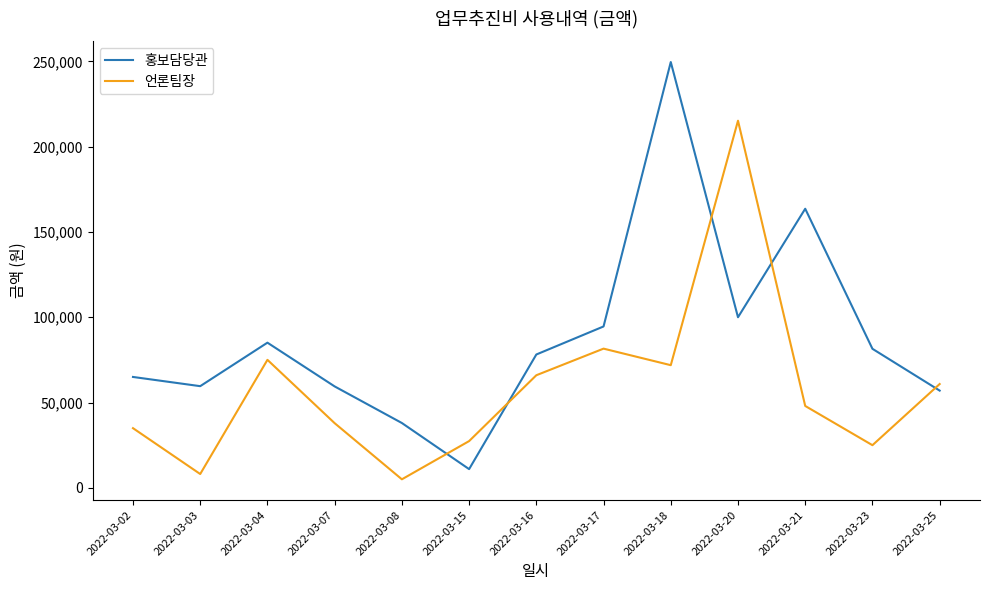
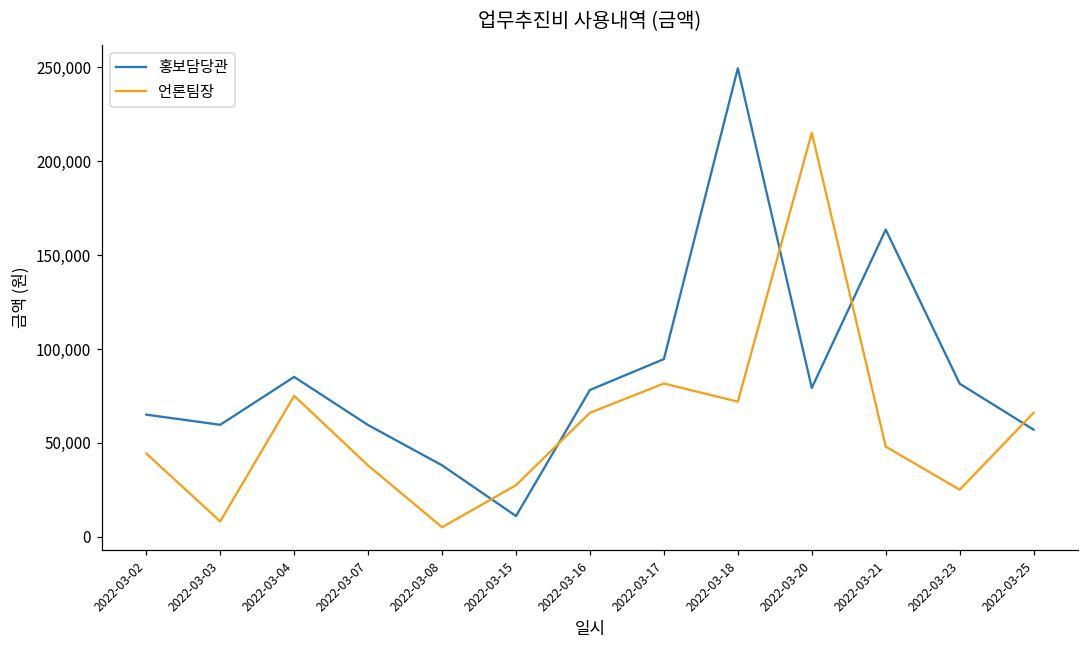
  {
    "홍보담당관": {
      "2022-03-02": "65,000",
      "2022-03-03": "60,000",
      "2022-03-04": "85,000",
      "2022-03-07": "59,000",
      "2022-03-08": "38,000",
      "2022-03-15": "11,000",
      "2022-03-16": "78,000",
      "2022-03-17": "95,000",
      "2022-03-18": "250,000",
-     "2022-03-20": "100,000",
+     "2022-03-20": "79,000",
      "2022-03-21": "164,000",
      "2022-03-23": "82,000",
      "2022-03-25": "57,000"
    },
    "언론팀장": {
-     "2022-03-02": "35,000",
+     "2022-03-02": "44,000",
      "2022-03-03": "8,000",
      "2022-03-04": "75,000",
      "2022-03-07": "38,000",
      "2022-03-08": "5,000",
      "2022-03-15": "27,000",
      "2022-03-16": "66,000",
      "2022-03-17": "82,000",
      "2022-03-18": "72,000",
      "2022-03-20": "215,000",
      "2022-03-21": "48,000",
      "2022-03-23": "25,000",
-     "2022-03-25": "61,000"
+     "2022-03-25": "66,000"
    }
  }
